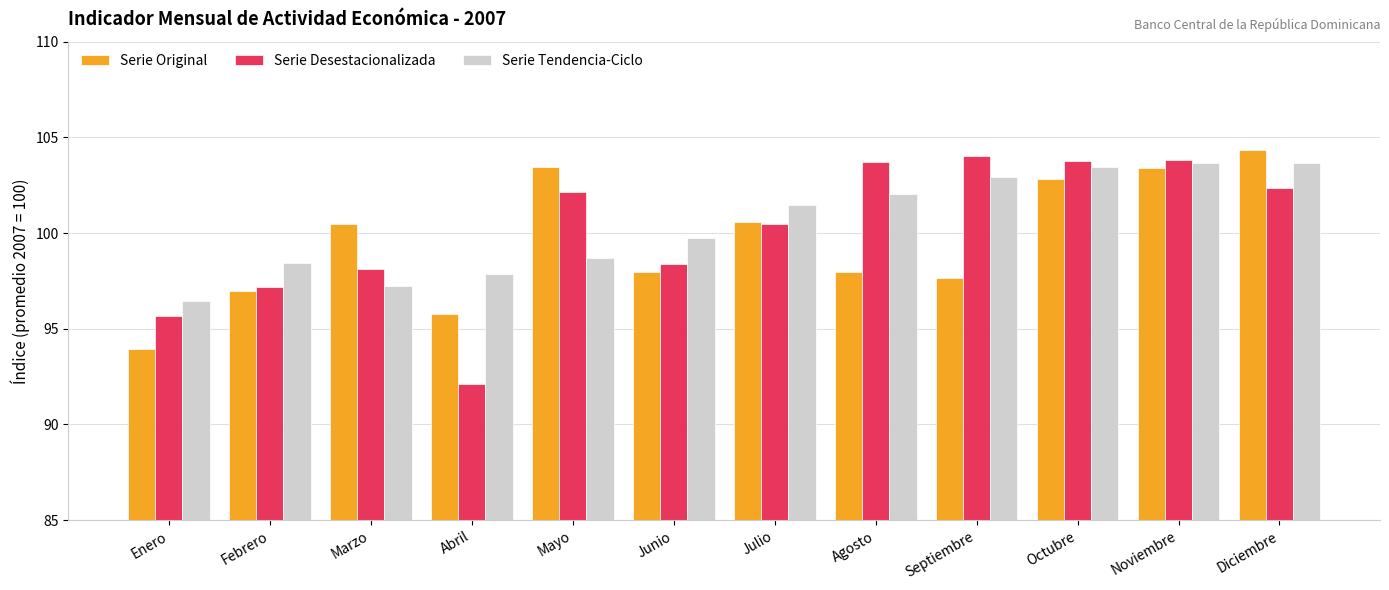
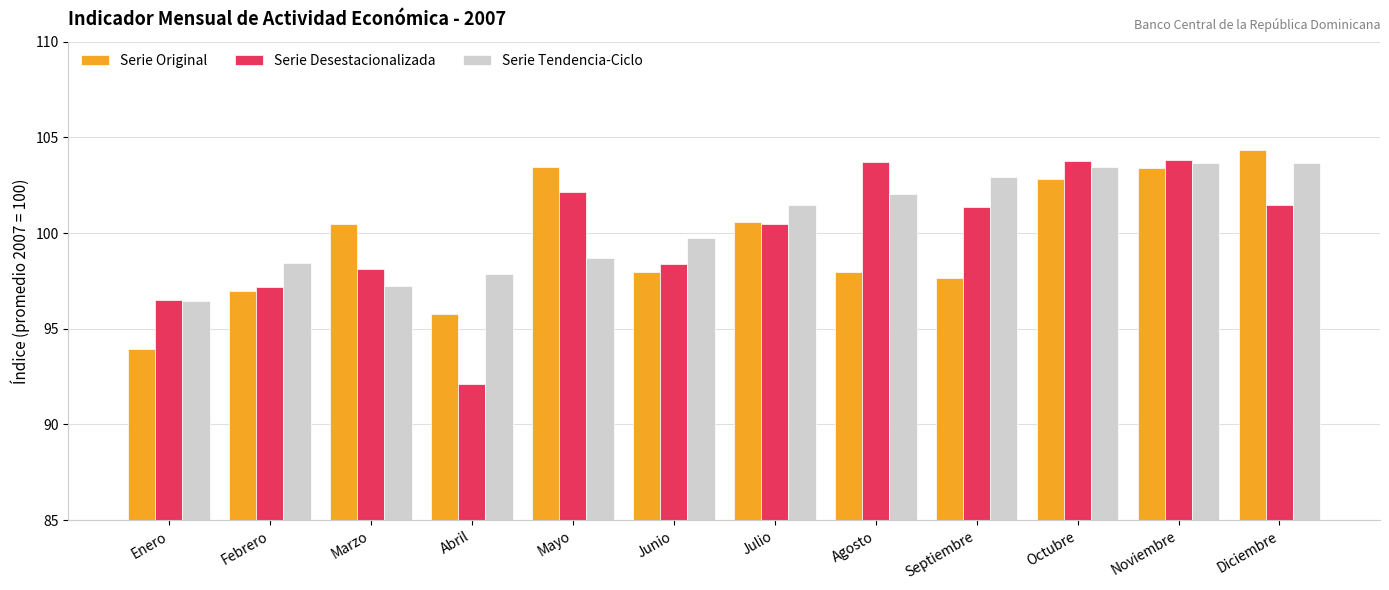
  {
    "Serie Original": {
      "Enero": 94.0,
      "Febrero": 97.0,
      "Marzo": 100.5,
      "Abril": 95.8,
      "Mayo": 103.5,
      "Junio": 98.0,
      "Julio": 100.6,
      "Agosto": 98.0,
      "Septiembre": 97.7,
      "Octubre": 102.9,
      "Noviembre": 103.4,
      "Diciembre": 104.4
    },
    "Serie Desestacionalizada": {
-     "Enero": 95.7,
+     "Enero": 96.5,
      "Febrero": 97.2,
      "Marzo": 98.1,
      "Abril": 92.1,
      "Mayo": 102.1,
      "Junio": 98.4,
      "Julio": 100.5,
      "Agosto": 103.7,
-     "Septiembre": 104.0,
+     "Septiembre": 101.4,
      "Octubre": 103.8,
      "Noviembre": 103.8,
-     "Diciembre": 102.3
+     "Diciembre": 101.5
    },
    "Serie Tendencia-Ciclo": {
      "Enero": 96.5,
      "Febrero": 98.4,
      "Marzo": 97.3,
      "Abril": 97.9,
      "Mayo": 98.7,
      "Junio": 99.7,
      "Julio": 101.5,
      "Agosto": 102.0,
      "Septiembre": 102.9,
      "Octubre": 103.5,
      "Noviembre": 103.7,
      "Diciembre": 103.7
    }
  }
